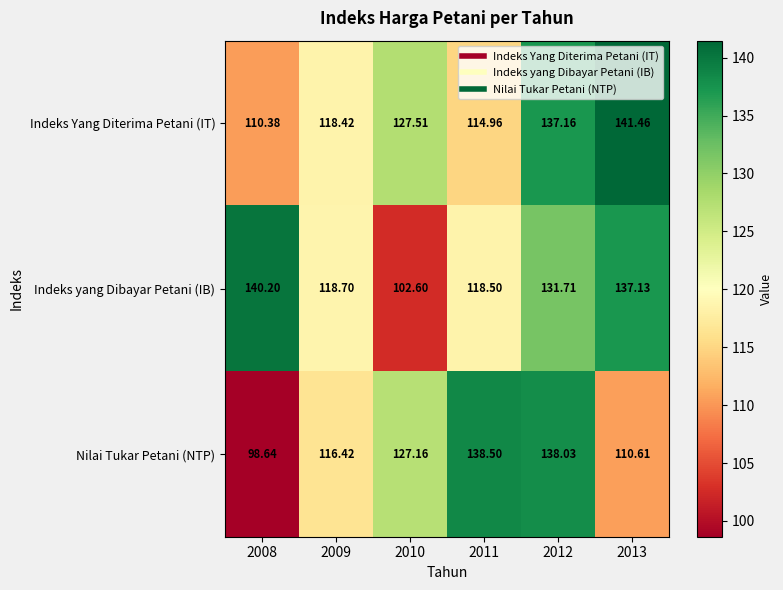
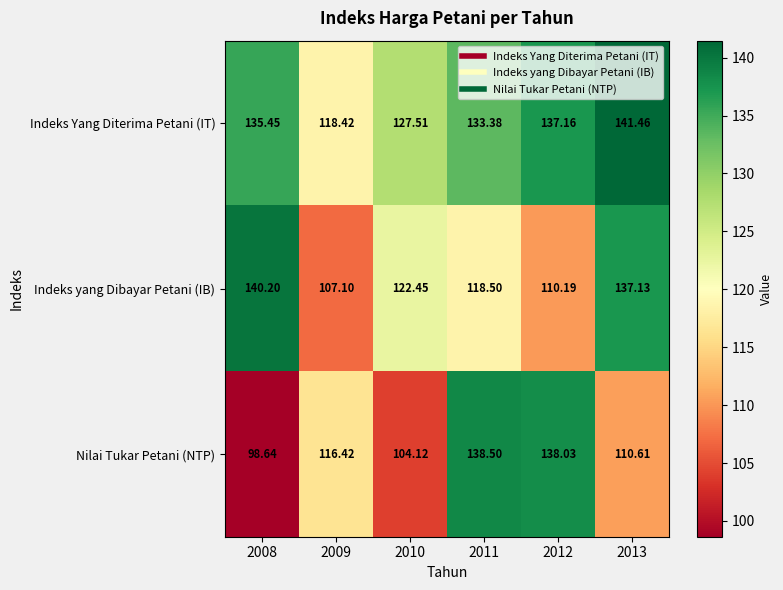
  {
    "Indeks Yang Diterima Petani (IT)": {
-     "2008": 110.38,
+     "2008": 135.45,
      "2009": 118.42,
      "2010": 127.51,
-     "2011": 114.96,
+     "2011": 133.38,
      "2012": 137.16,
      "2013": 141.46
    },
    "Indeks yang Dibayar Petani (IB)": {
      "2008": 140.20,
-     "2009": 118.70,
-     "2010": 102.60,
+     "2009": 107.10,
+     "2010": 122.45,
      "2011": 118.50,
-     "2012": 131.71,
+     "2012": 110.19,
      "2013": 137.13
    },
    "Nilai Tukar Petani (NTP)": {
      "2008": 98.64,
      "2009": 116.42,
-     "2010": 127.16,
+     "2010": 104.12,
      "2011": 138.50,
      "2012": 138.03,
      "2013": 110.61
    }
  }
